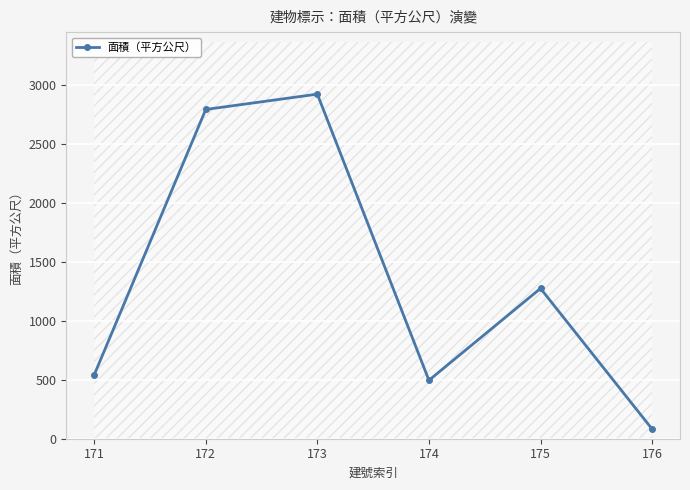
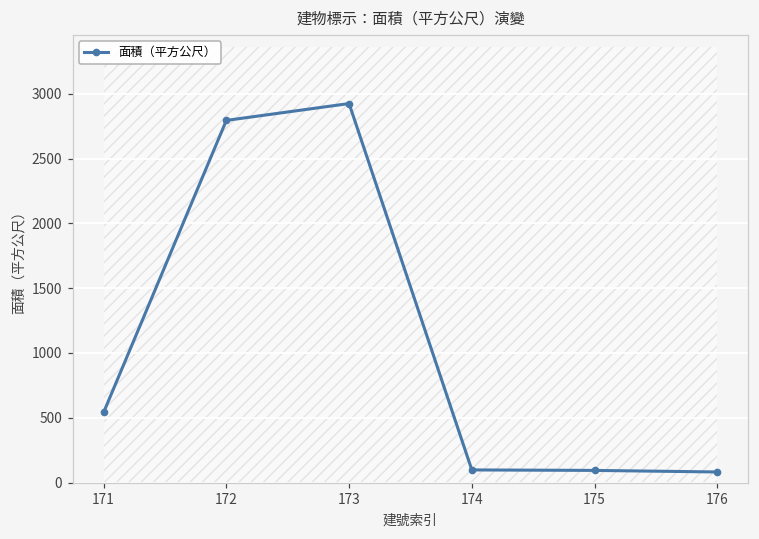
  {
    "面積（平方公尺）": {
      "171": 540,
      "172": 2790,
      "173": 2920,
-     "174": 500,
-     "175": 1280,
+     "174": 100,
+     "175": 90,
      "176": 80
    }
  }
